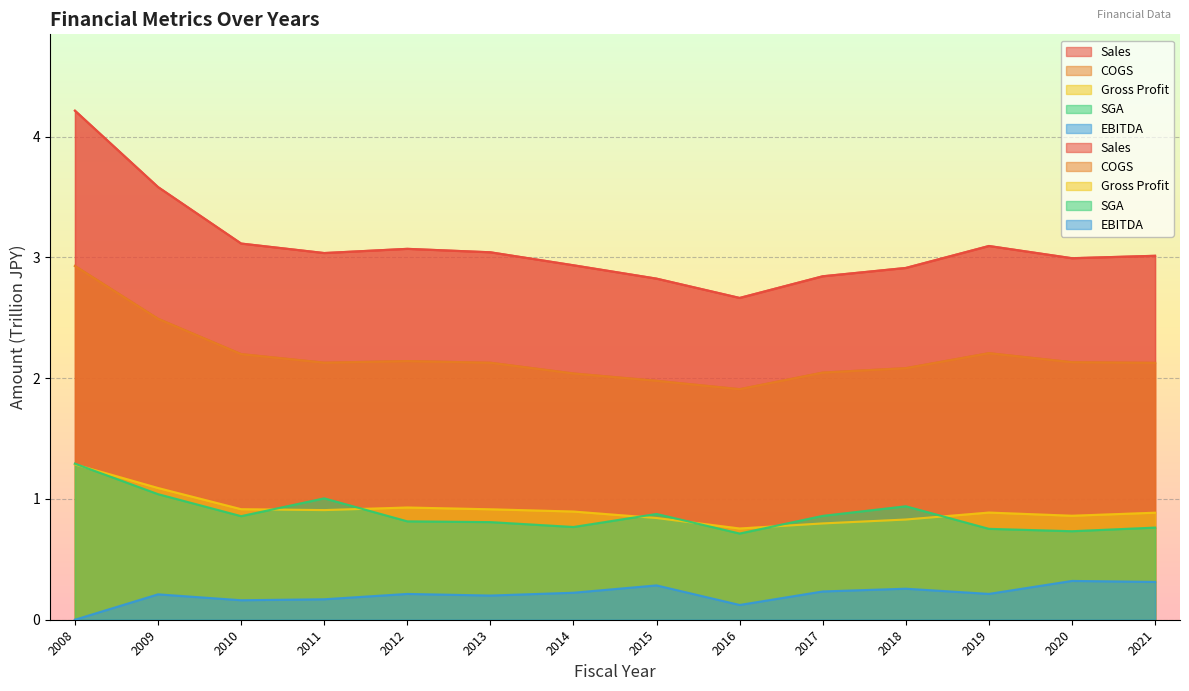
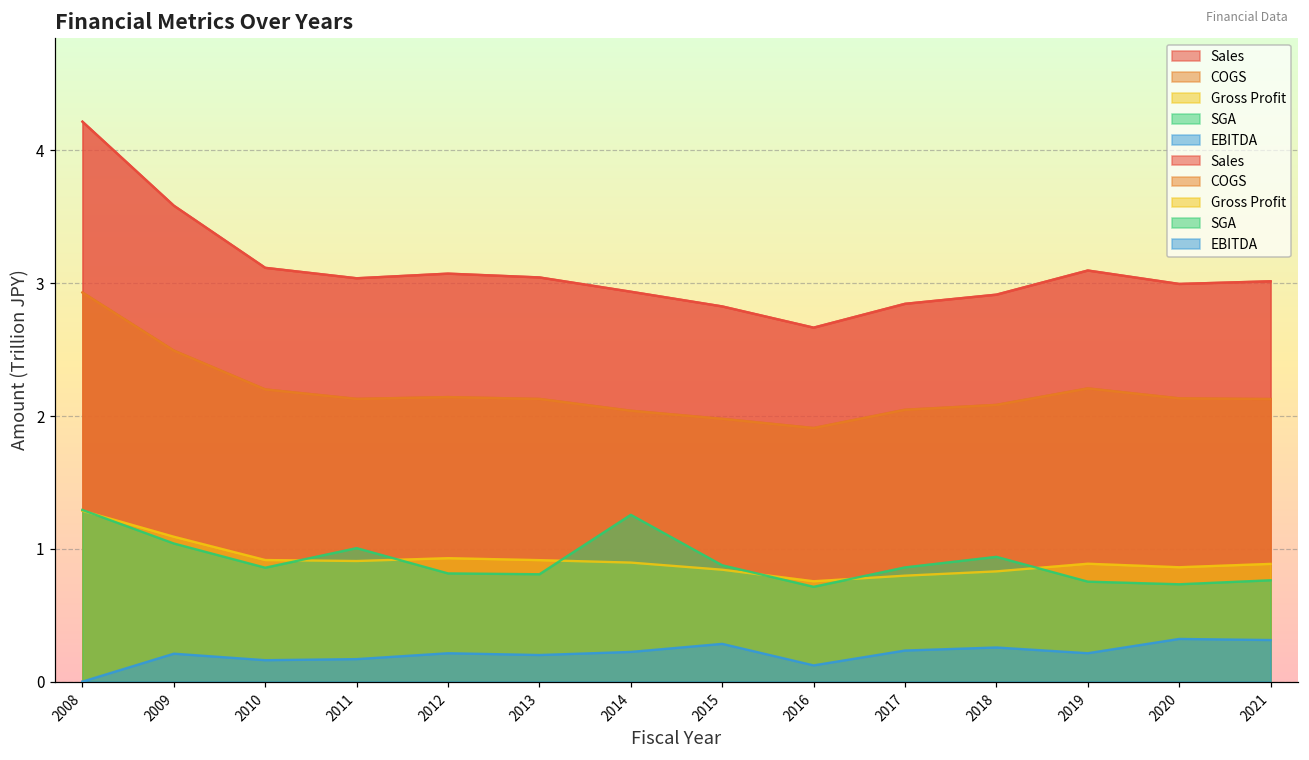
  {
    "SGA": {
      "2009": 1.04,
      "2010": 0.86,
      "2011": 1.01,
      "2012": 0.81,
      "2013": 0.81,
-     "2014": 0.77,
+     "2014": 1.26,
      "2015": 0.88,
      "2016": 0.71,
      "2017": 0.86,
      "2018": 0.94,
      "2019": 0.75,
      "2020": 0.73,
      "2021": 0.76
    },
    "EBITDA": {
      "2008": 0.00,
      "2009": 0.21,
      "2010": 0.16,
      "2011": 0.17,
      "2012": 0.21,
      "2013": 0.20,
      "2014": 0.22,
      "2015": 0.28,
      "2016": 0.12,
      "2017": 0.23,
      "2018": 0.26,
      "2019": 0.21,
      "2020": 0.32,
      "2021": 0.31
    }
  }
